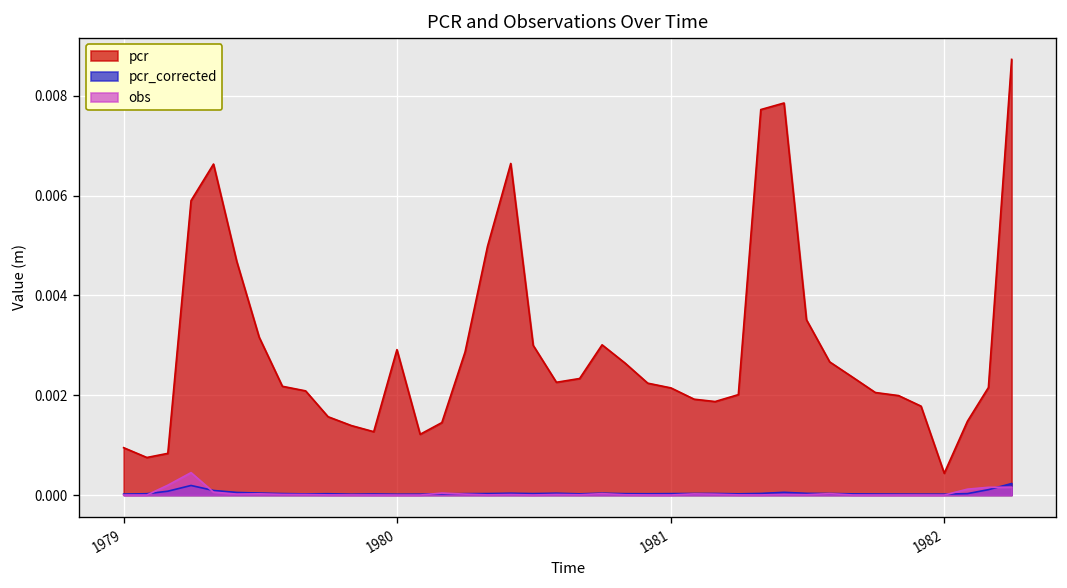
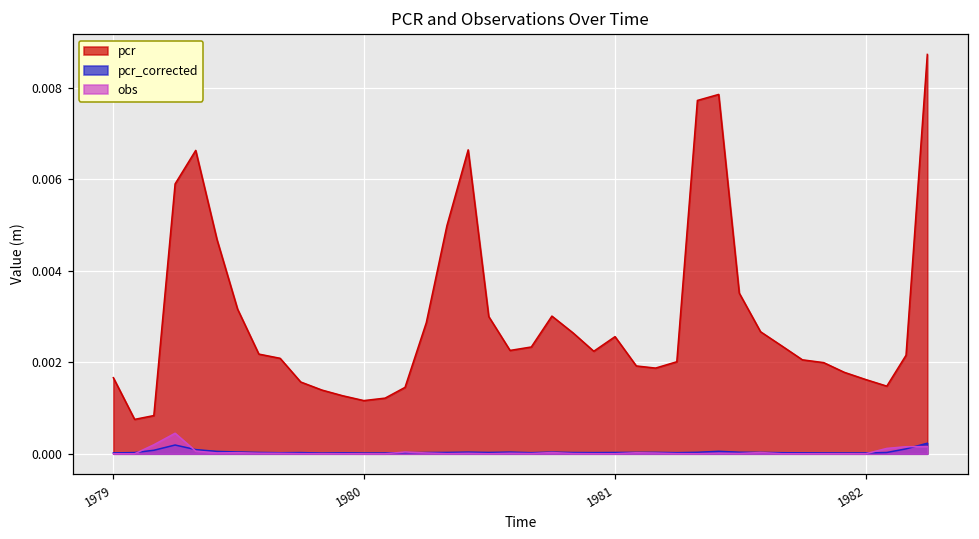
  {
    "pcr": {
-     "1979": 0.0009,
-     "1980": 0.0029,
-     "1981": 0.0021,
-     "1982": 0.0004
+     "1979": 0.0017,
+     "1980": 0.0012,
+     "1981": 0.0026,
+     "1982": 0.0016
    }
  }
